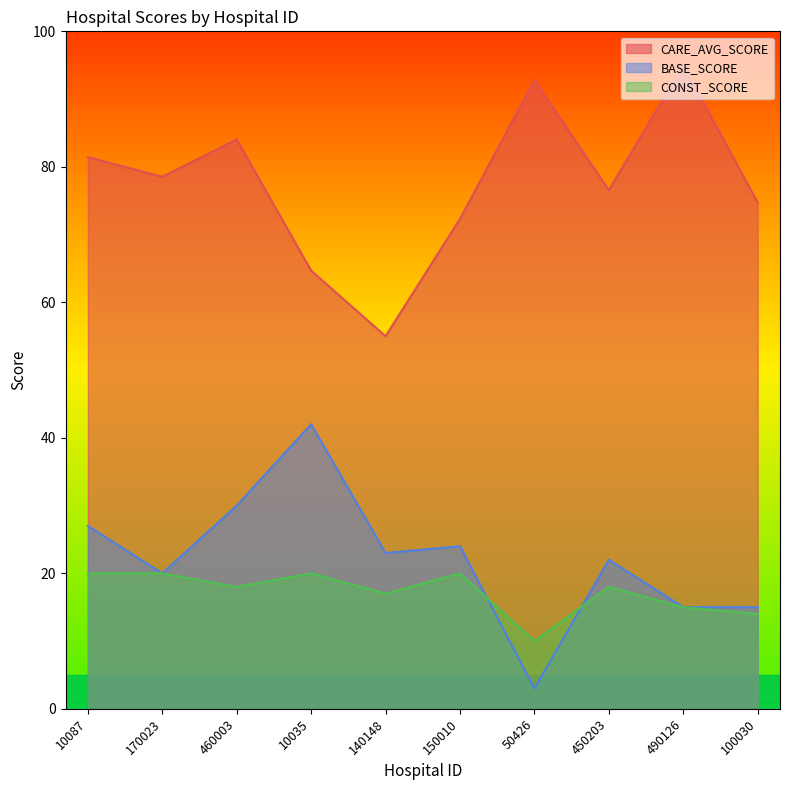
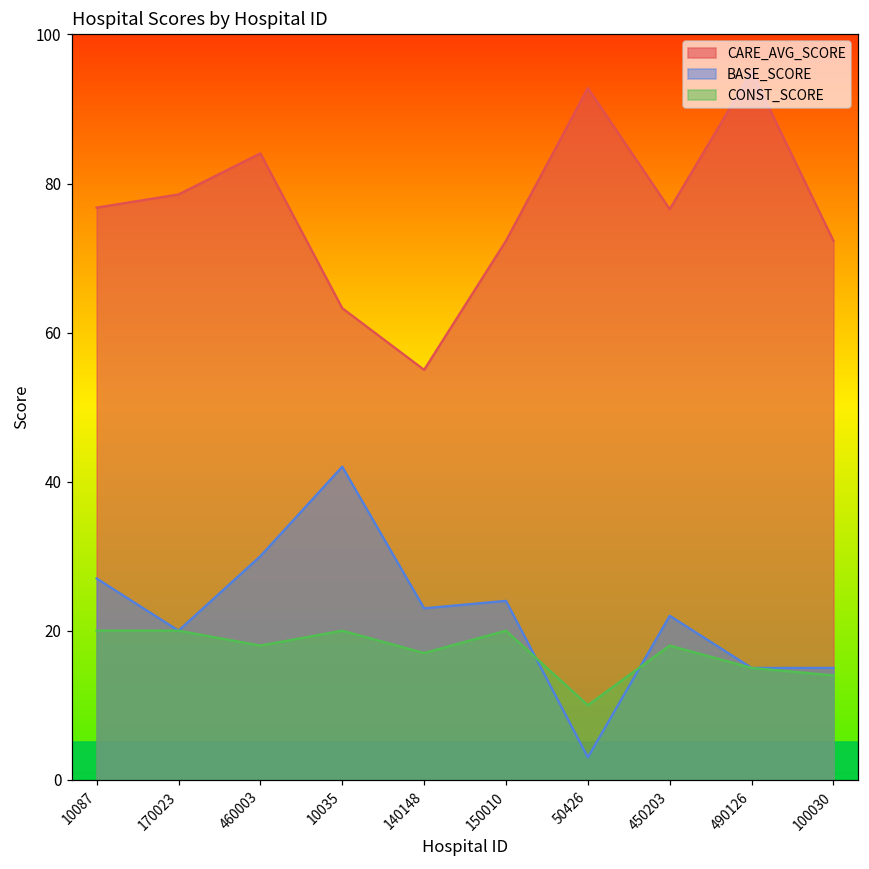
  {
    "CARE_AVG_SCORE": {
-     "10087": 81,
+     "10087": 77,
      "170023": 79,
      "460003": 84,
-     "10035": 65,
+     "10035": 63,
      "140148": 55,
      "150010": 72,
      "50426": 93,
      "450203": 77,
-     "100030": 75
+     "100030": 72
    },
    "BASE_SCORE": {
      "10087": 27,
      "460003": 30,
      "10035": 42,
      "140148": 23,
      "150010": 24,
      "50426": 3,
      "450203": 22,
      "100030": 15
    },
    "CONST_SCORE": {
      "10087": 20,
      "460003": 18,
      "10035": 20,
      "140148": 17,
      "150010": 20,
      "50426": 10,
      "450203": 18,
      "100030": 14
    }
  }
